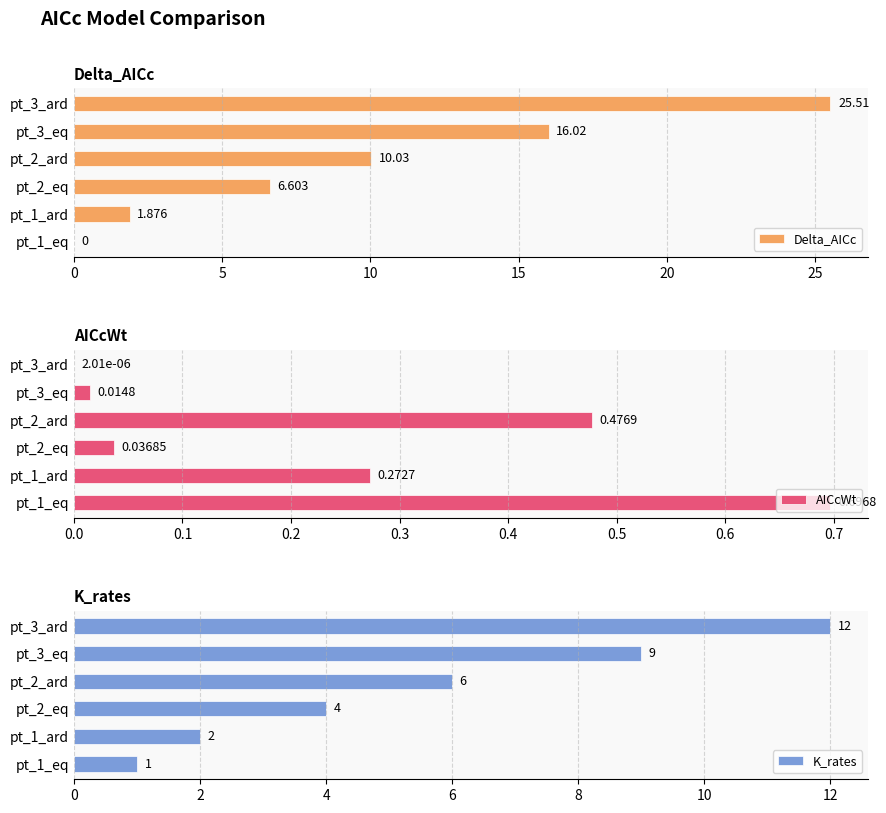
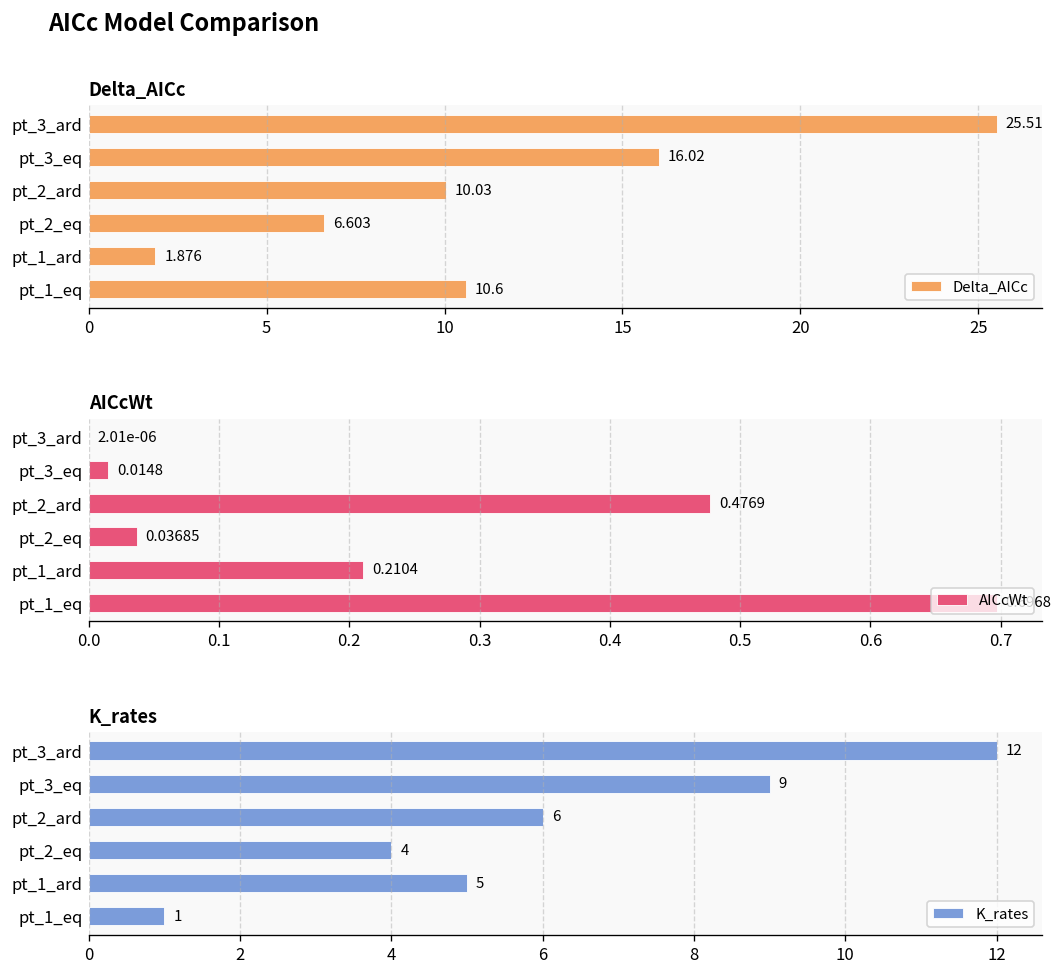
  {
    "Delta_AICc": {
      "pt_3_ard": "25.51",
      "pt_3_eq": "16.02",
      "pt_2_ard": "10.03",
      "pt_2_eq": "6.603",
      "pt_1_ard": "1.876",
-     "pt_1_eq": "0"
+     "pt_1_eq": "10.6"
    },
    "AICcWt": {
      "pt_3_ard": "2.01e-06",
      "pt_3_eq": "0.0148",
      "pt_2_ard": "0.4769",
      "pt_2_eq": "0.03685",
-     "pt_1_ard": "0.2727"
+     "pt_1_ard": "0.2104"
    },
    "K_rates": {
      "pt_3_ard": "12",
      "pt_3_eq": "9",
      "pt_2_ard": "6",
      "pt_2_eq": "4",
-     "pt_1_ard": "2",
+     "pt_1_ard": "5",
      "pt_1_eq": "1"
    }
  }
